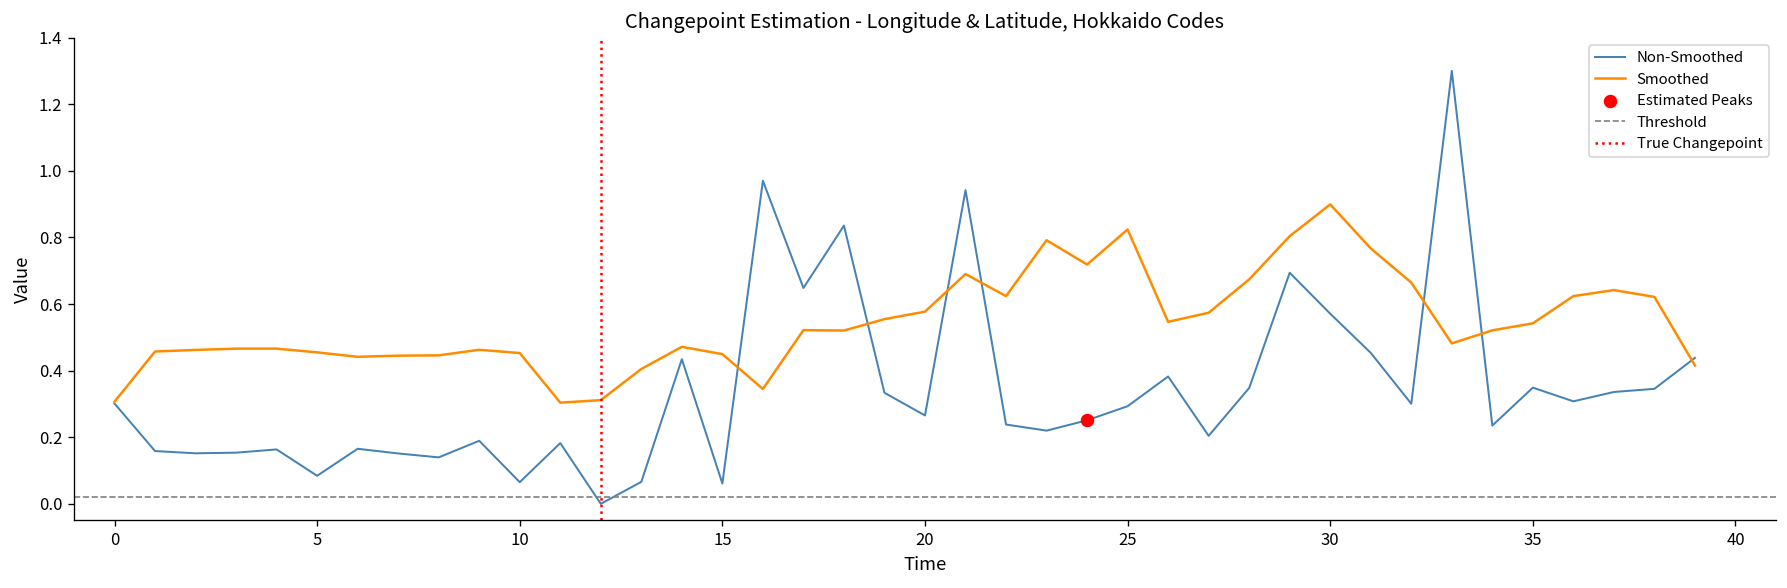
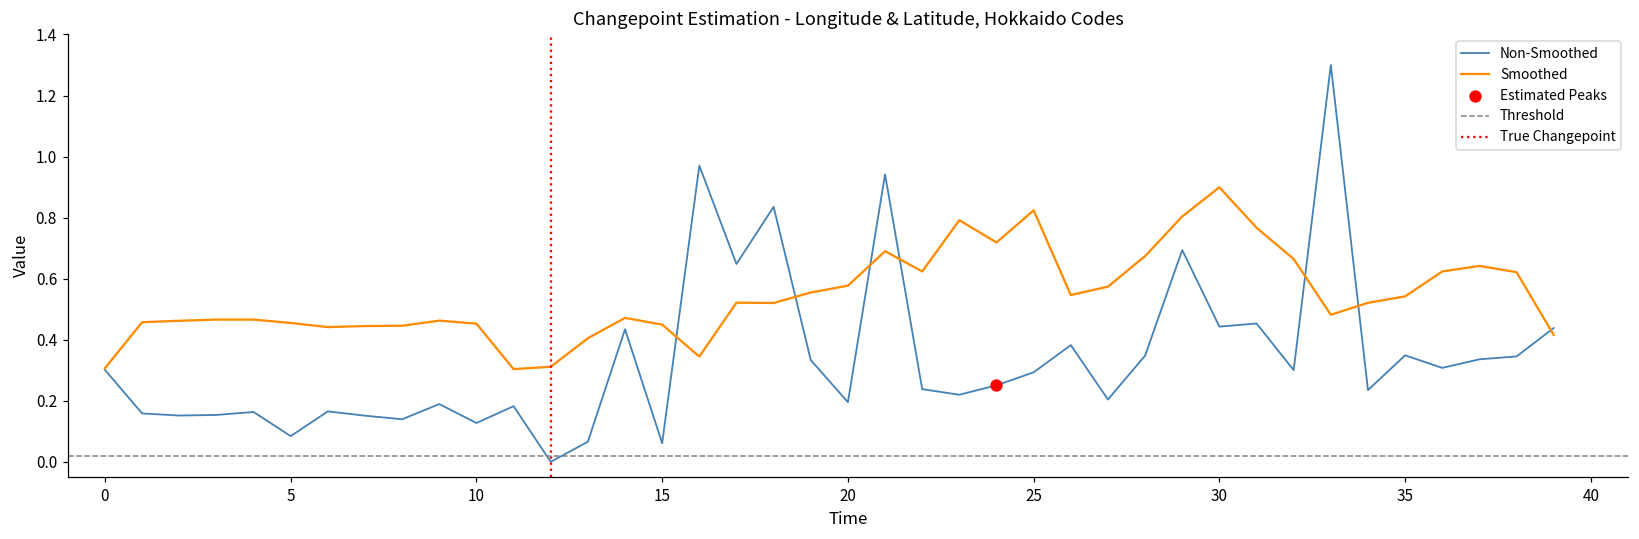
  {
    "Non-Smoothed": {
      "5": 0.08,
-     "10": 0.07,
+     "10": 0.13,
      "15": 0.06,
-     "20": 0.27,
+     "20": 0.20,
      "25": 0.29,
-     "30": 0.57,
+     "30": 0.44,
      "35": 0.35
    },
    "Smoothed": {
      "5": 0.45,
      "10": 0.45,
      "15": 0.45,
      "20": 0.58,
      "25": 0.82,
      "30": 0.90,
      "35": 0.54
    }
  }
